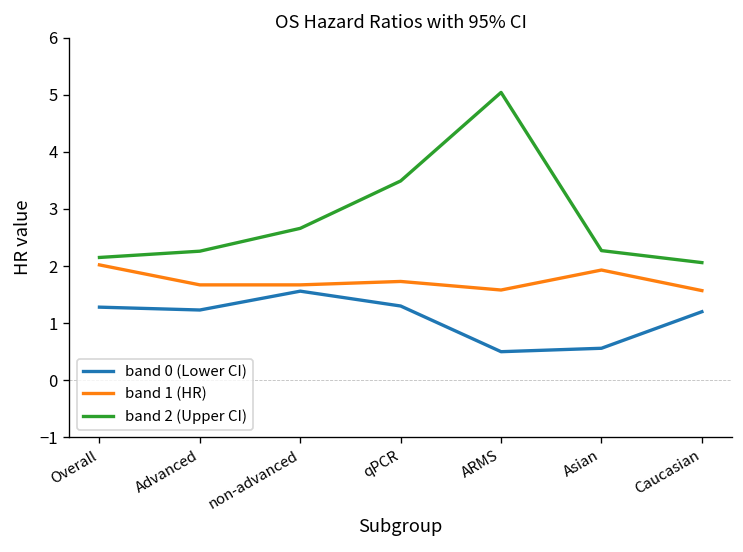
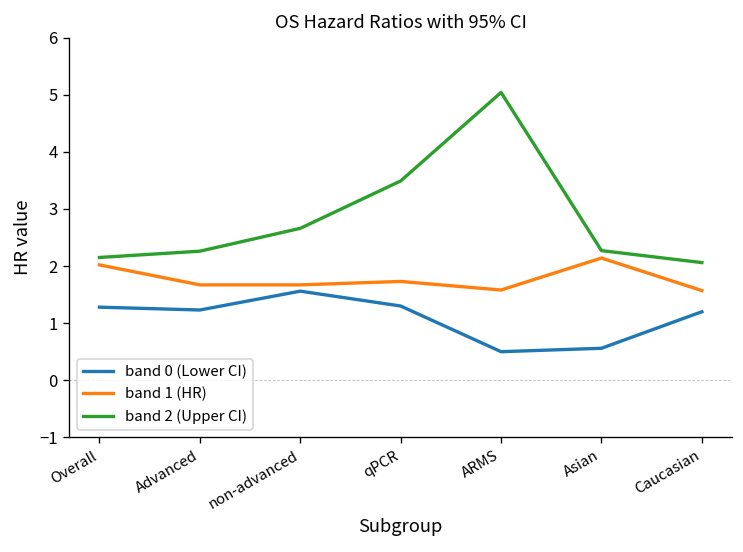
  {
    "band 0 (Lower CI)": {
      "Overall": 1.3,
      "Advanced": 1.2,
      "non-advanced": 1.6,
      "qPCR": 1.3,
      "ARMS": 0.5,
      "Asian": 0.6,
      "Caucasian": 1.2
    },
    "band 1 (HR)": {
      "Overall": 2.0,
      "Advanced": 1.7,
      "non-advanced": 1.7,
      "qPCR": 1.7,
      "ARMS": 1.6,
-     "Asian": 1.9,
+     "Asian": 2.1,
      "Caucasian": 1.6
    },
    "band 2 (Upper CI)": {
      "Overall": 2.2,
      "Advanced": 2.3,
      "non-advanced": 2.7,
      "qPCR": 3.5,
      "ARMS": 5.0,
      "Asian": 2.3,
      "Caucasian": 2.1
    }
  }
